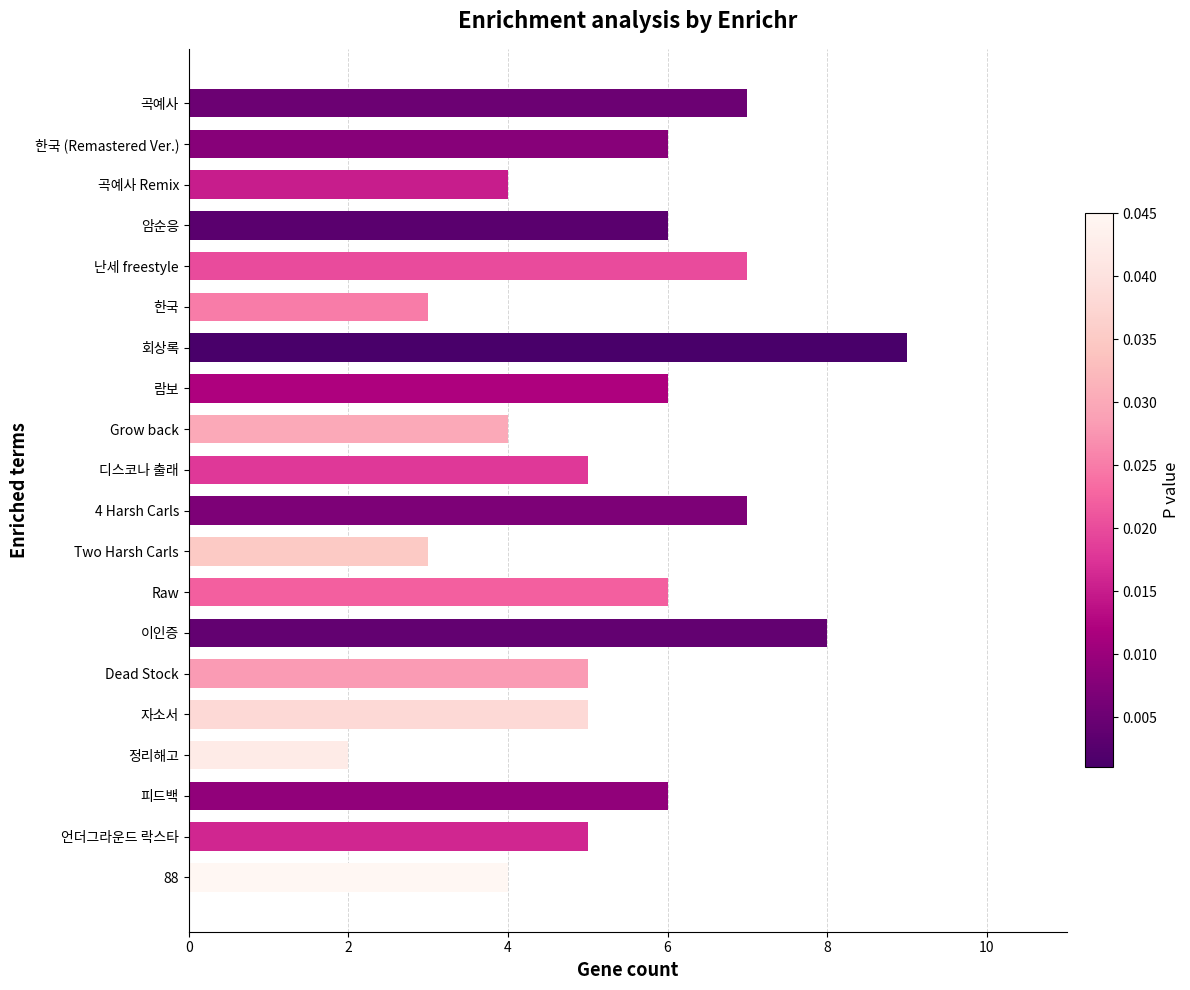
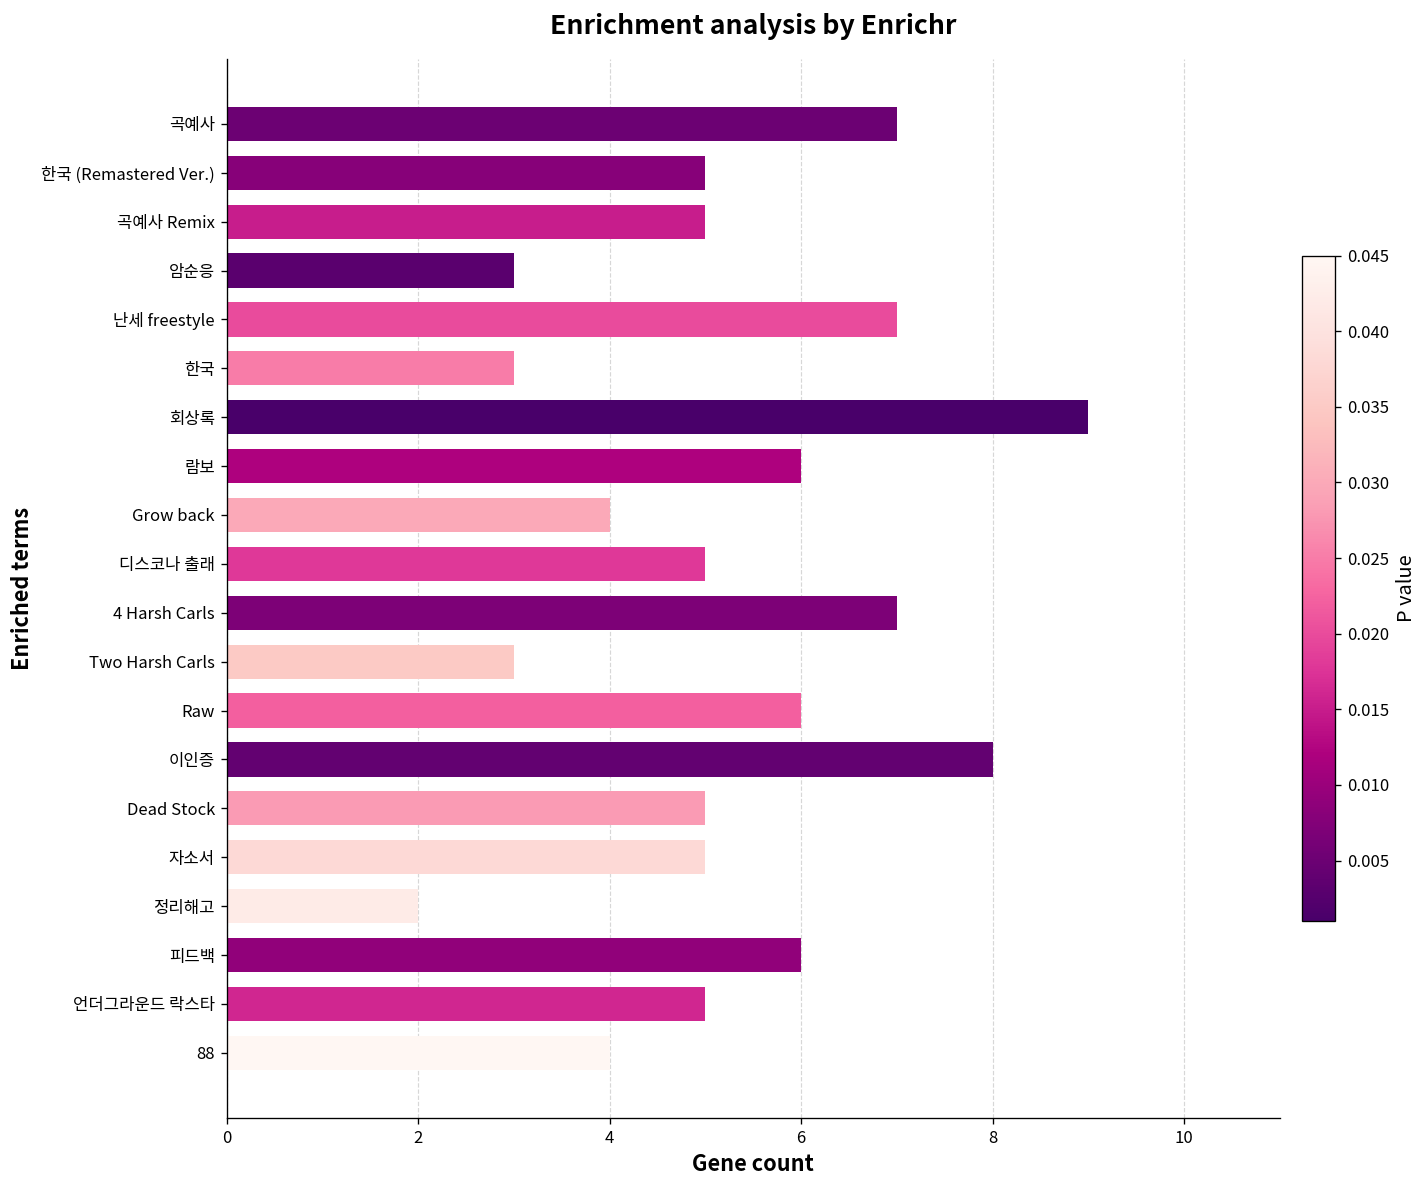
  {
    "곡예사": 7,
-   "한국 (Remastered Ver.)": 6,
-   "곡예사 Remix": 4,
-   "암순응": 6,
+   "한국 (Remastered Ver.)": 5,
+   "곡예사 Remix": 5,
+   "암순응": 3,
    "난세 freestyle": 7,
    "한국": 3,
    "회상록": 9,
    "람보": 6,
    "Grow back": 4,
    "디스코나 출래": 5,
    "4 Harsh Carls": 7,
    "Two Harsh Carls": 3,
    "Raw": 6,
    "이인증": 8,
    "Dead Stock": 5,
    "자소서": 5,
    "정리해고": 2,
    "피드백": 6,
    "언더그라운드 락스타": 5,
    "88": 4
  }
